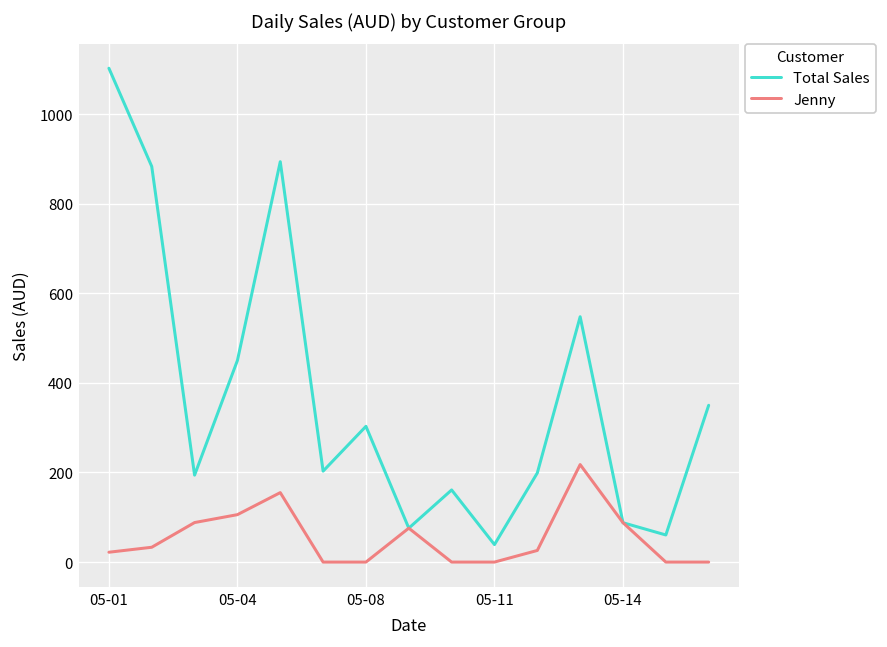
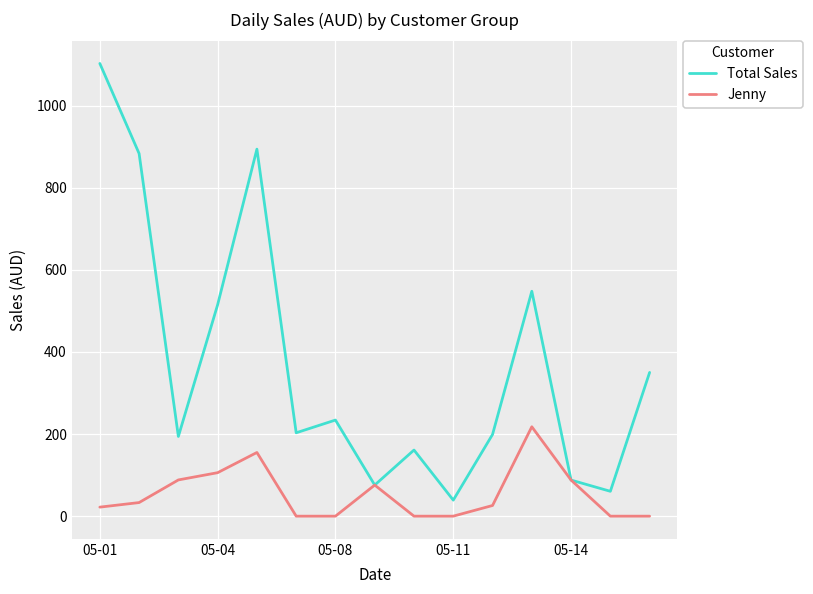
  {
    "Total Sales": {
      "05-01": 1100,
-     "05-04": 450,
-     "05-08": 300,
+     "05-04": 510,
+     "05-08": 230,
      "05-11": 40
    },
    "Jenny": {
      "05-01": 20,
      "05-04": 110,
      "05-08": 0,
      "05-11": 0
    }
  }
